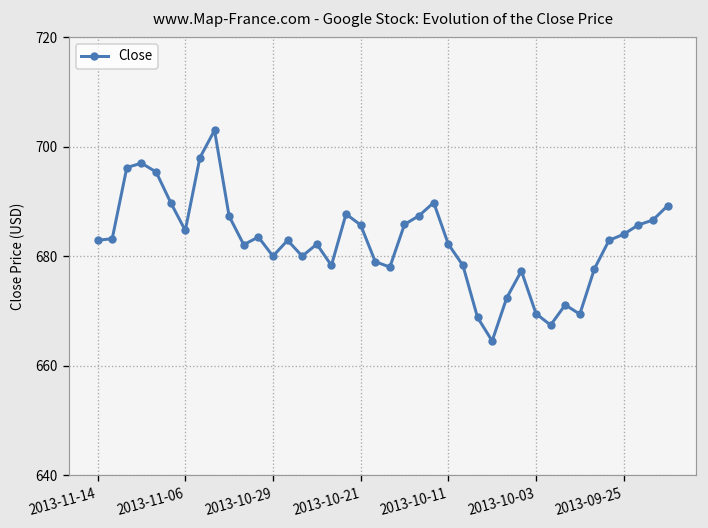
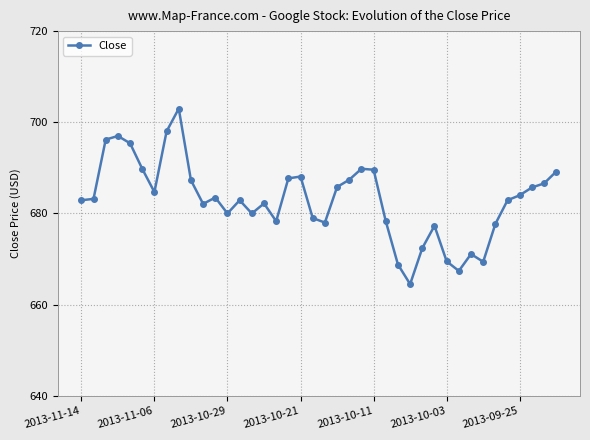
  {
    "2013-11-14": 683,
    "2013-11-06": 685,
    "2013-10-29": 680,
-   "2013-10-21": 686,
-   "2013-10-11": 682,
+   "2013-10-21": 688,
+   "2013-10-11": 690,
    "2013-10-03": 670,
    "2013-09-25": 684
  }
